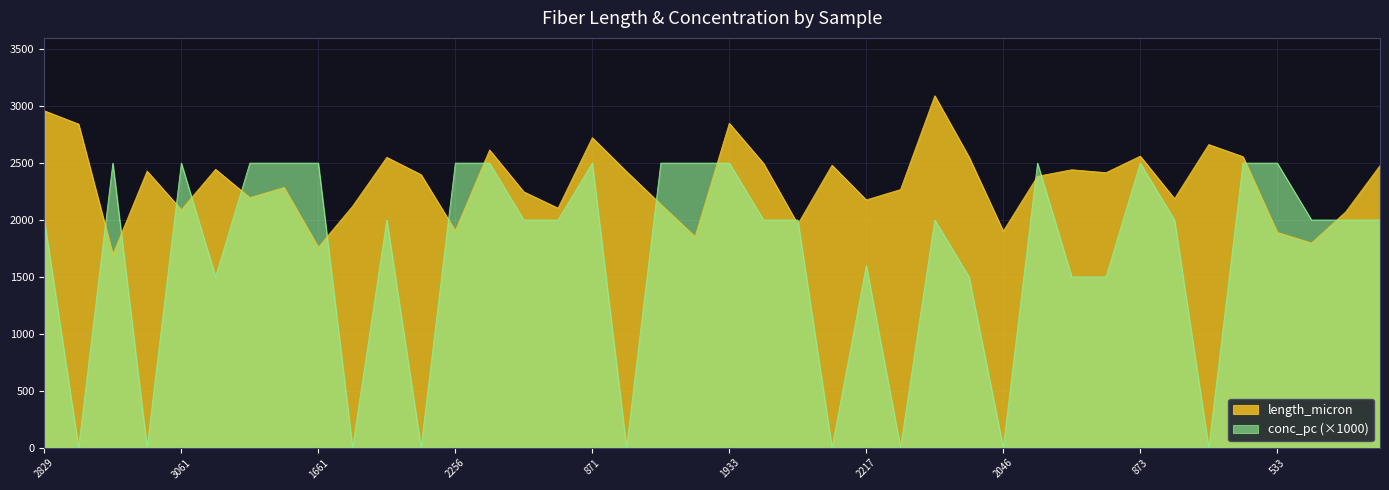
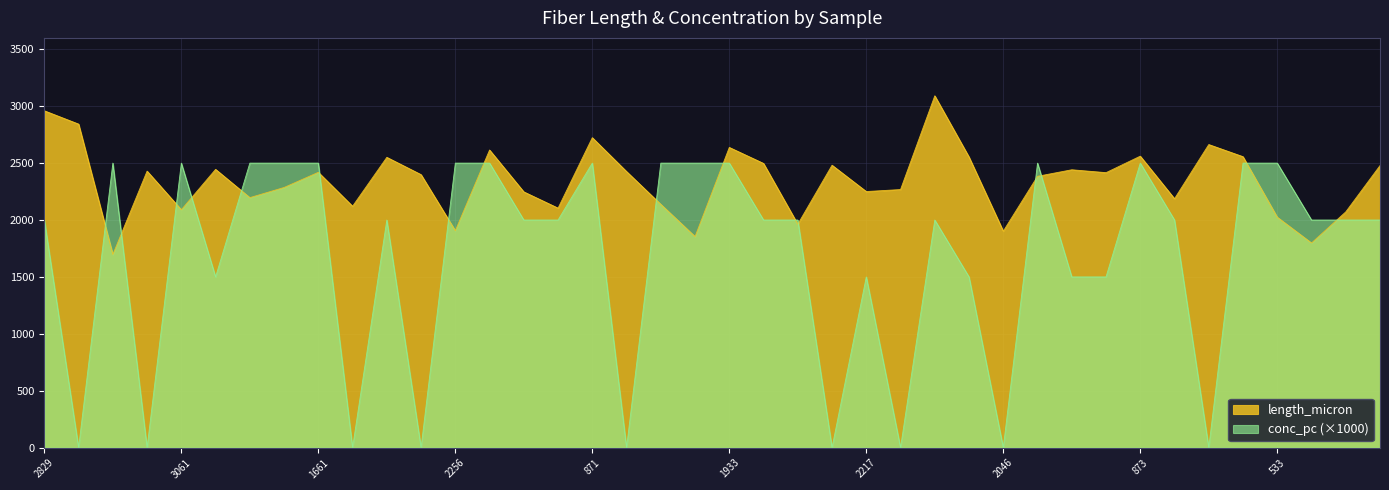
  {
    "length_micron": {
      "2829": 2960,
      "3061": 2090,
-     "1661": 1760,
+     "1661": 2420,
      "2256": 1910,
      "871": 2720,
-     "1933": 2850,
-     "2217": 2180,
+     "1933": 2640,
+     "2217": 2250,
      "2046": 1900,
      "873": 2560,
-     "533": 1890
+     "533": 2020
    },
    "conc_pc (×1000)": {
      "2829": 2000,
      "3061": 2500,
      "1661": 2500,
      "2256": 2500,
      "871": 2500,
      "1933": 2500,
-     "2217": 1600,
+     "2217": 1500,
      "2046": 0,
      "873": 2500,
      "533": 2500
    }
  }
